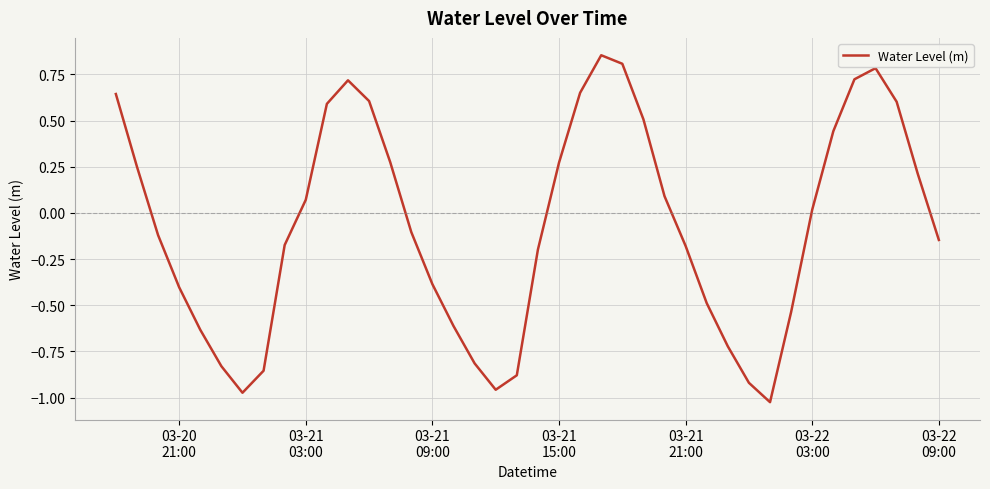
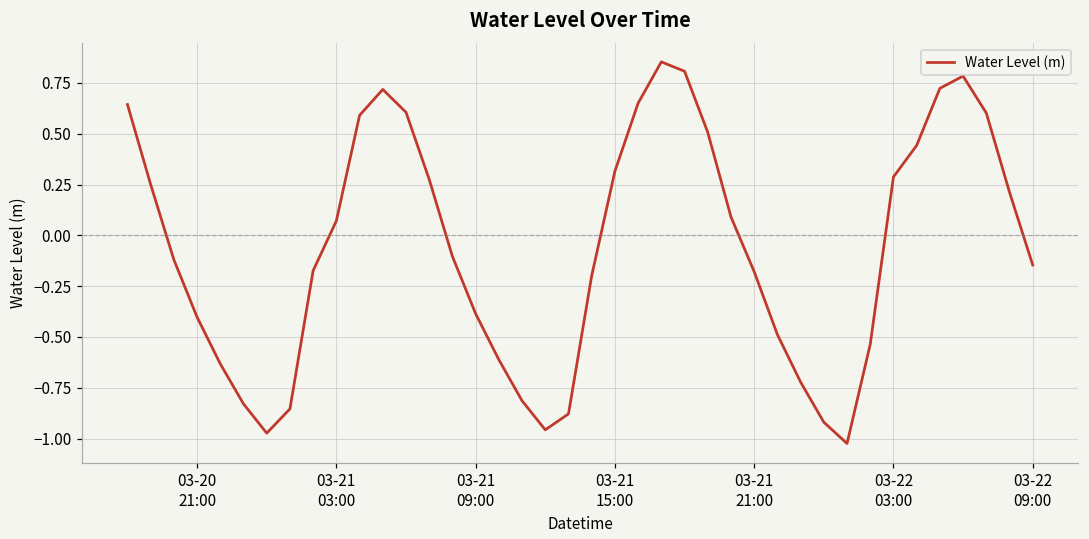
  {
    "03-20 21:00": -0.40,
    "03-21 03:00": 0.07,
    "03-21 09:00": -0.39,
-   "03-21 15:00": 0.27,
+   "03-21 15:00": 0.32,
    "03-21 21:00": -0.18,
-   "03-22 03:00": 0.02,
+   "03-22 03:00": 0.29,
    "03-22 09:00": -0.15
  }
